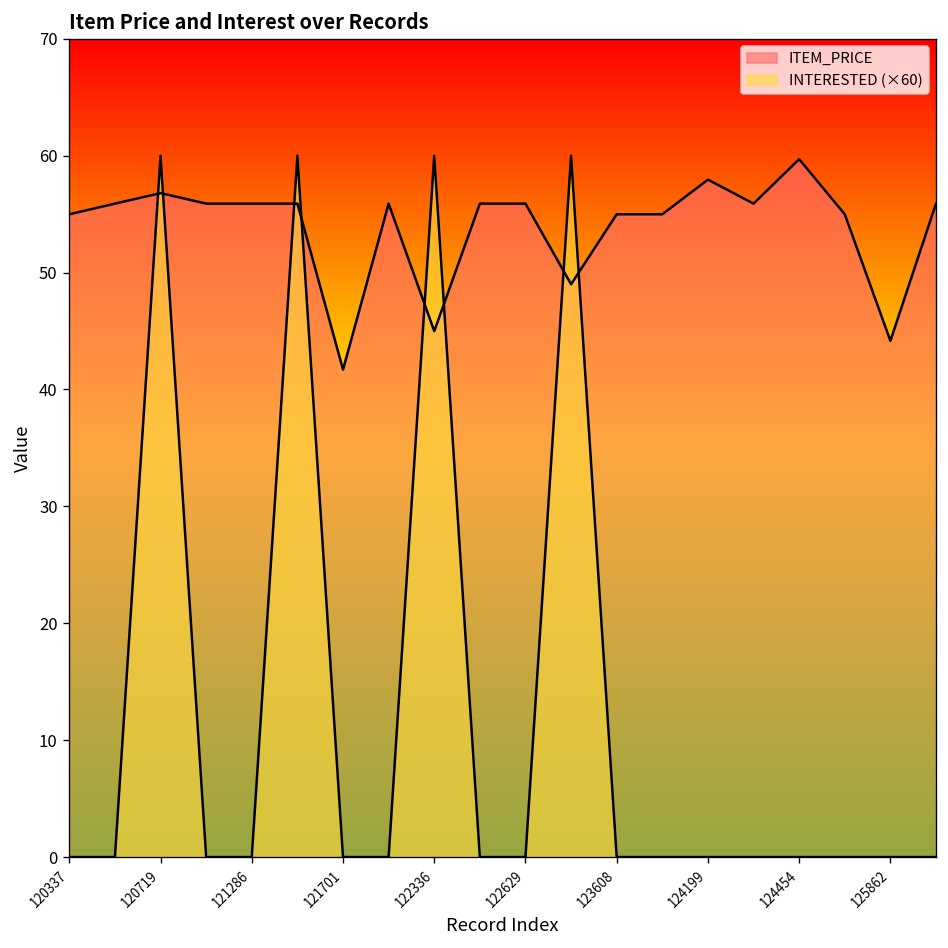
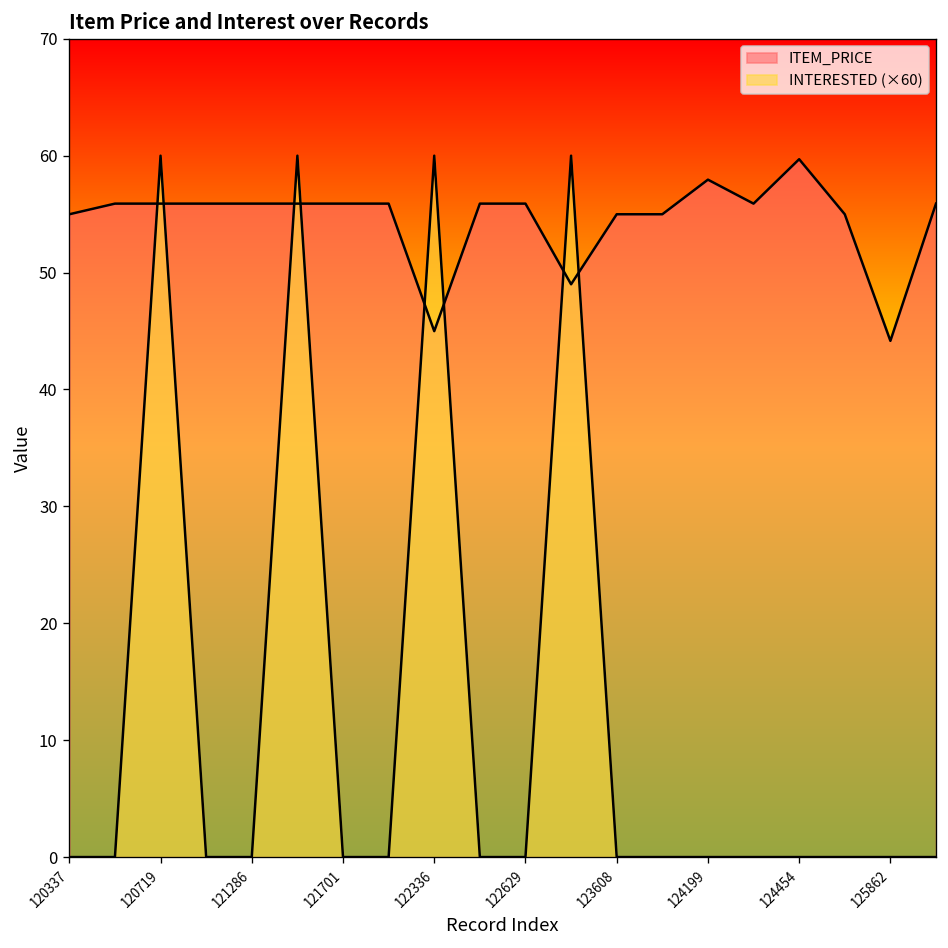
  {
    "ITEM_PRICE": {
      "120337": 55,
-     "120719": 57,
+     "120719": 56,
      "121286": 56,
-     "121701": 42,
+     "121701": 56,
      "122336": 45,
      "122629": 56,
      "123608": 55,
      "124199": 58,
      "124454": 60,
      "125862": 44
    },
    "INTERESTED (×60)": {
      "120337": 0,
      "120719": 60,
      "121286": 0,
      "121701": 0,
      "122336": 60,
      "122629": 0,
      "123608": 0,
      "124199": 0,
      "124454": 0,
      "125862": 0
    }
  }
